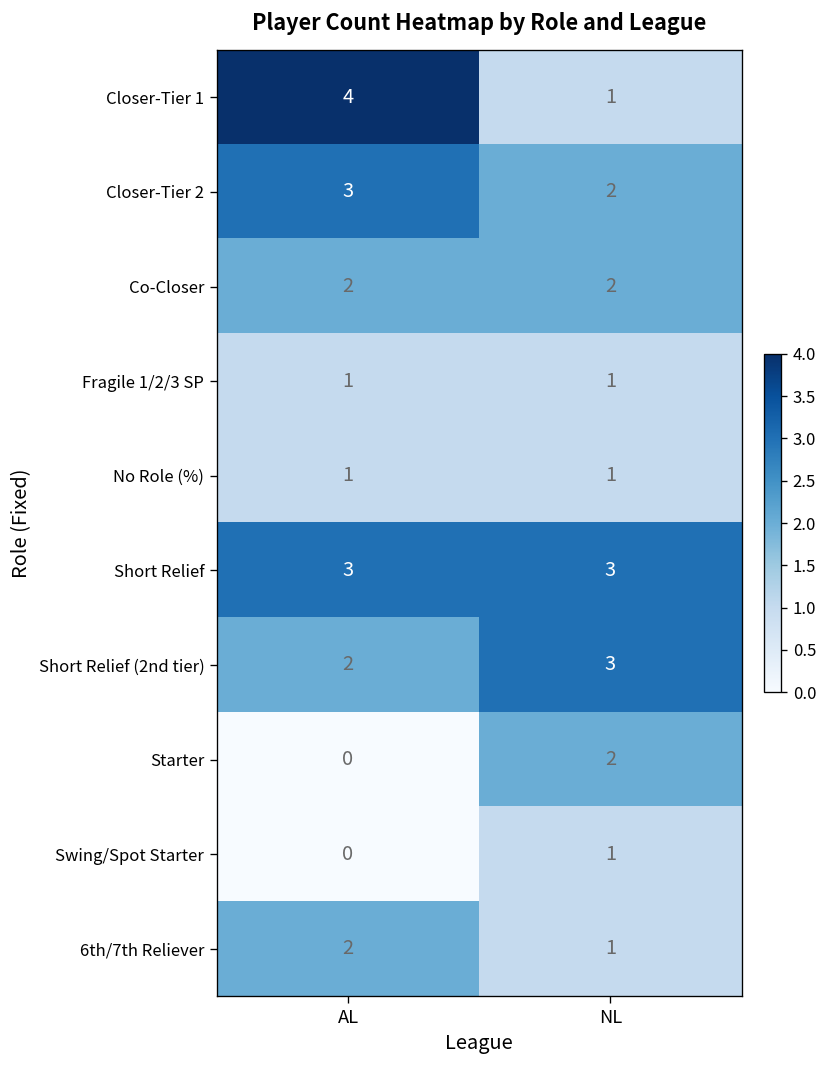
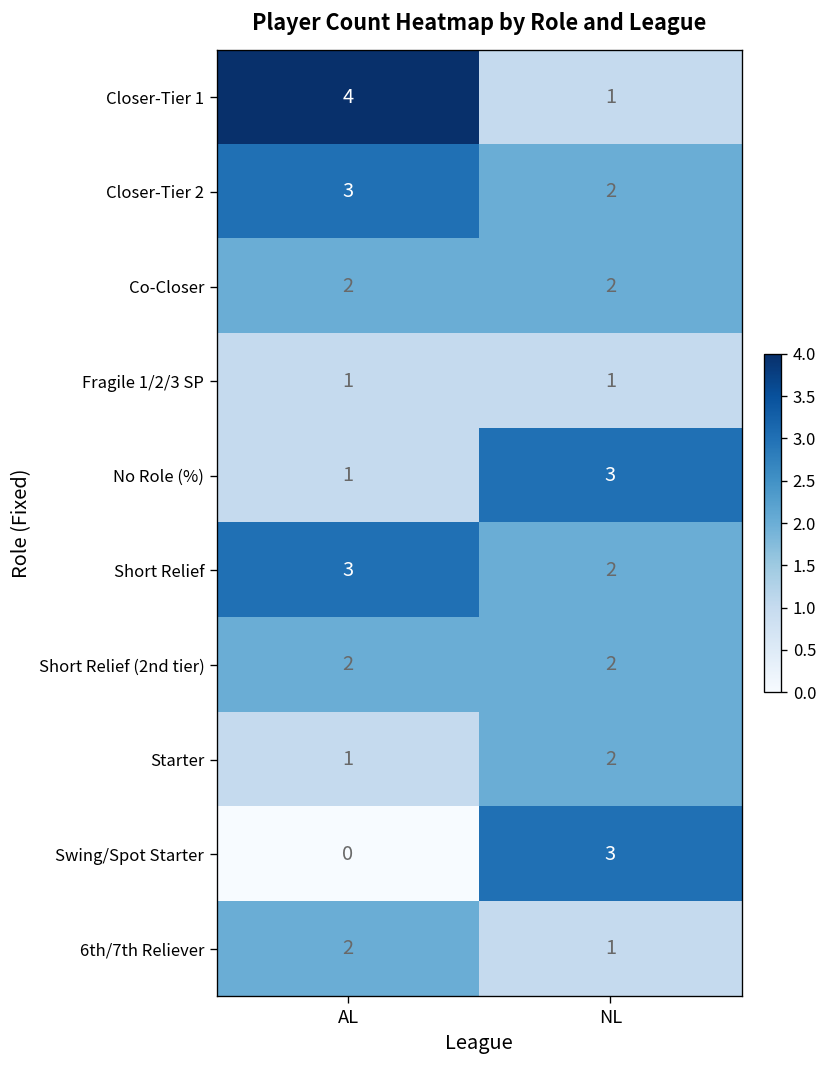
  {
    "Closer-Tier 1": {
      "AL": 4,
      "NL": 1
    },
    "Closer-Tier 2": {
      "AL": 3,
      "NL": 2
    },
    "Co-Closer": {
      "AL": 2,
      "NL": 2
    },
    "Fragile 1/2/3 SP": {
      "AL": 1,
      "NL": 1
    },
    "No Role (%)": {
      "AL": 1,
-     "NL": 1
+     "NL": 3
    },
    "Short Relief": {
      "AL": 3,
-     "NL": 3
+     "NL": 2
    },
    "Short Relief (2nd tier)": {
      "AL": 2,
-     "NL": 3
+     "NL": 2
    },
    "Starter": {
-     "AL": 0,
+     "AL": 1,
      "NL": 2
    },
    "Swing/Spot Starter": {
      "AL": 0,
-     "NL": 1
+     "NL": 3
    },
    "6th/7th Reliever": {
      "AL": 2,
      "NL": 1
    }
  }
